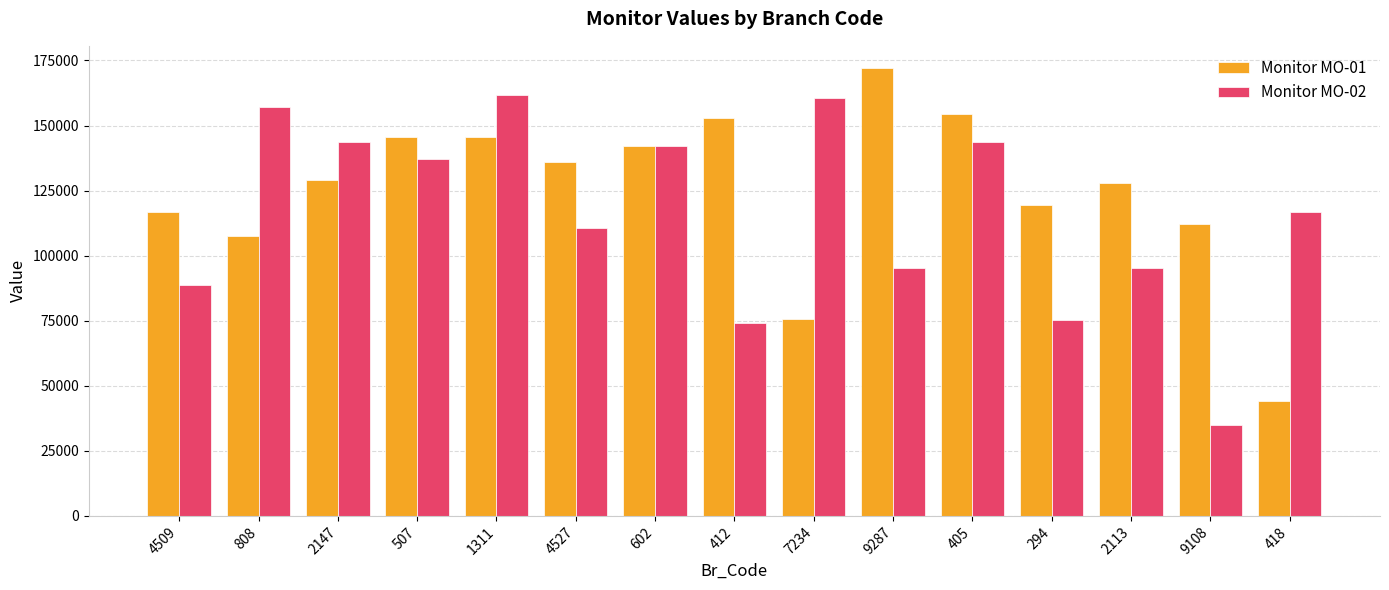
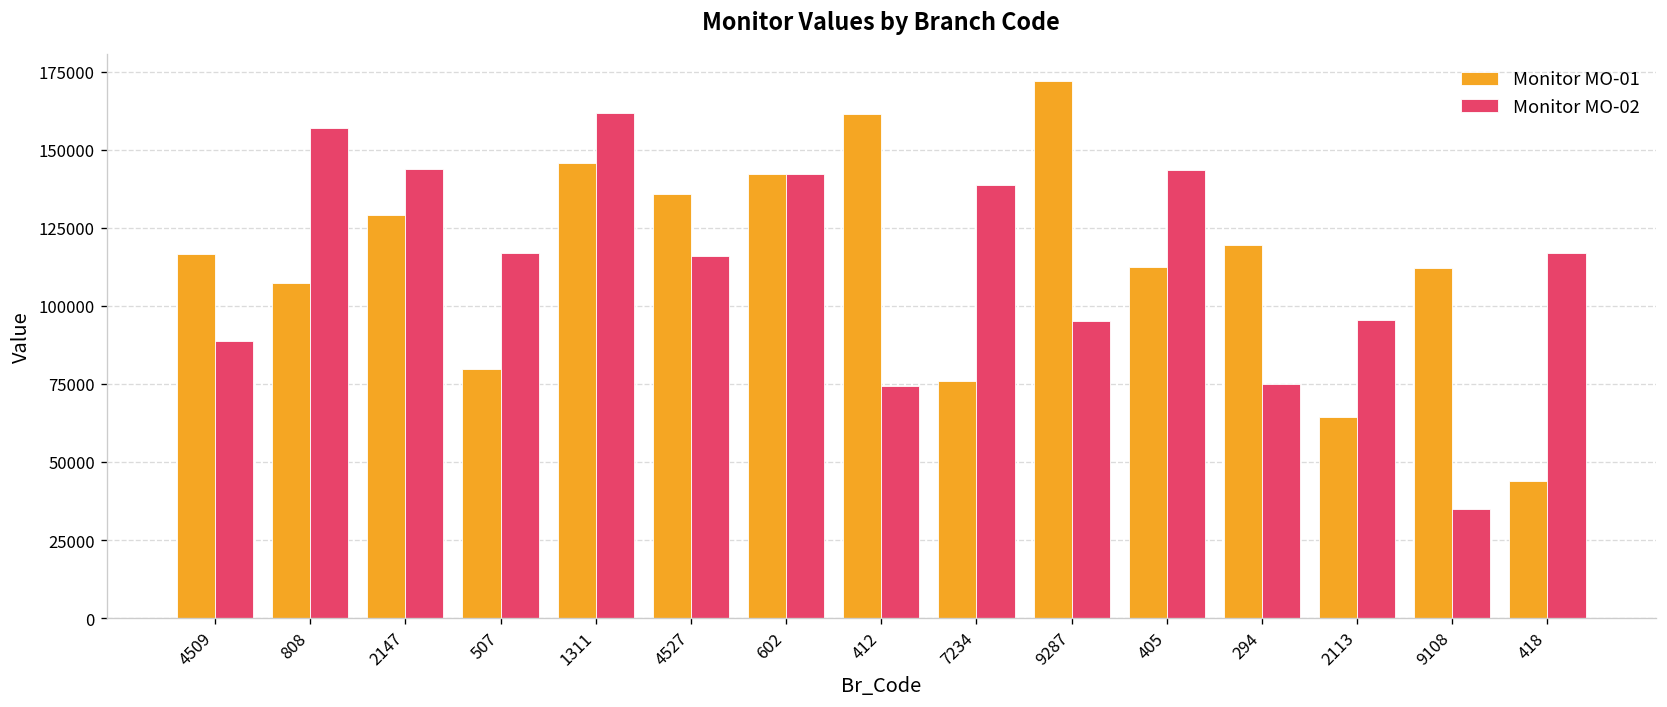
  {
    "Monitor MO-01": {
      "4509": 117000,
      "808": 107000,
      "2147": 129000,
-     "507": 146000,
+     "507": 80000,
      "1311": 146000,
      "4527": 136000,
      "602": 142000,
-     "412": 153000,
+     "412": 162000,
      "7234": 76000,
      "9287": 172000,
-     "405": 154000,
+     "405": 113000,
      "294": 120000,
-     "2113": 128000,
+     "2113": 65000,
      "9108": 112000,
      "418": 44000
    },
    "Monitor MO-02": {
      "4509": 89000,
      "808": 157000,
      "2147": 144000,
-     "507": 137000,
+     "507": 117000,
      "1311": 162000,
-     "4527": 111000,
+     "4527": 116000,
      "602": 142000,
      "412": 74000,
-     "7234": 161000,
+     "7234": 139000,
      "9287": 95000,
      "405": 144000,
      "294": 75000,
      "2113": 95000,
      "9108": 35000,
      "418": 117000
    }
  }
